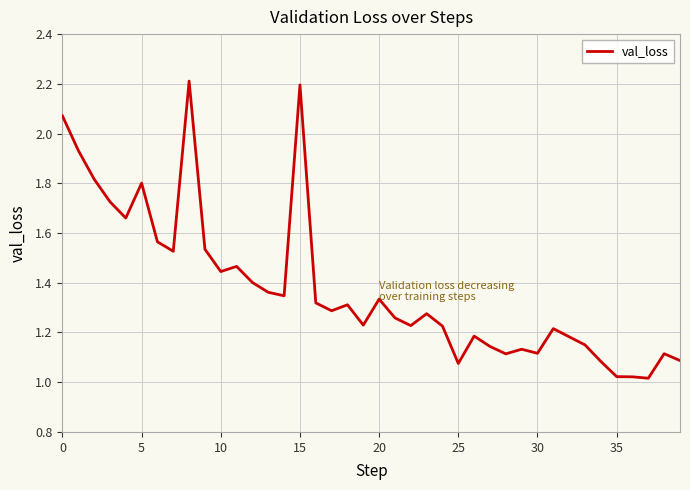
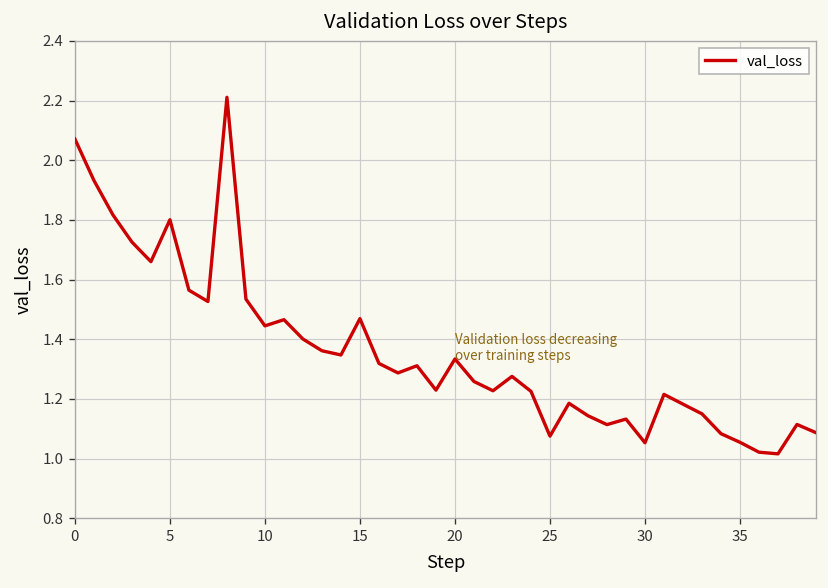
  {
    "0": 2.07,
    "5": 1.80,
    "10": 1.45,
-   "15": 2.20,
+   "15": 1.47,
    "20": 1.33,
    "25": 1.08,
-   "30": 1.12,
-   "35": 1.02
+   "30": 1.05,
+   "35": 1.05
  }
